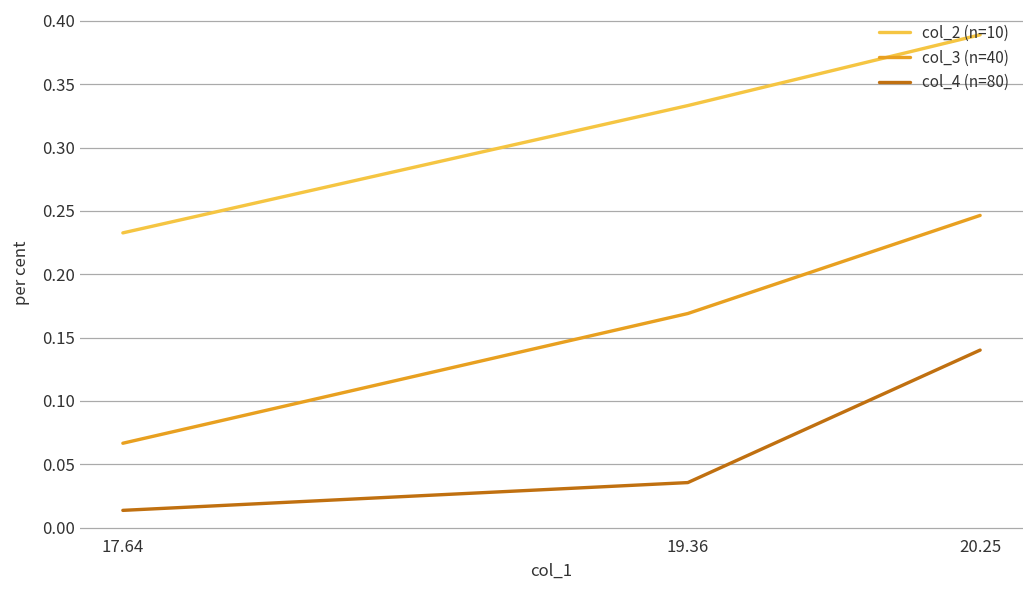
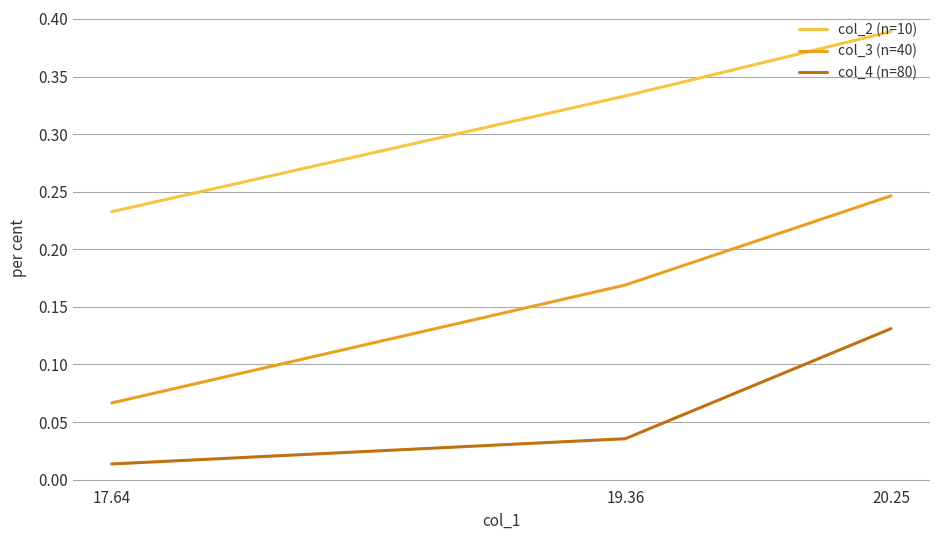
  {
    "col_4 (n=80)": {
      "17.64": 0.014,
      "19.36": 0.036,
-     "20.25": 0.140
+     "20.25": 0.131
    }
  }
